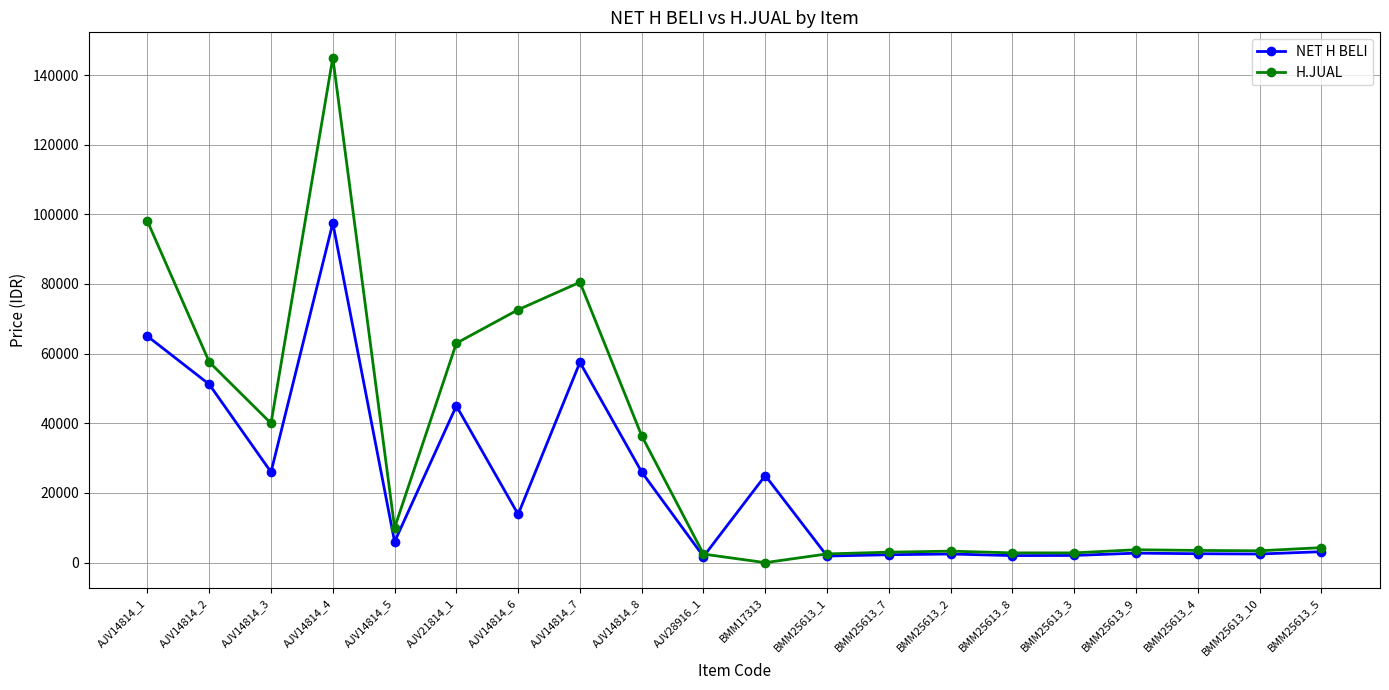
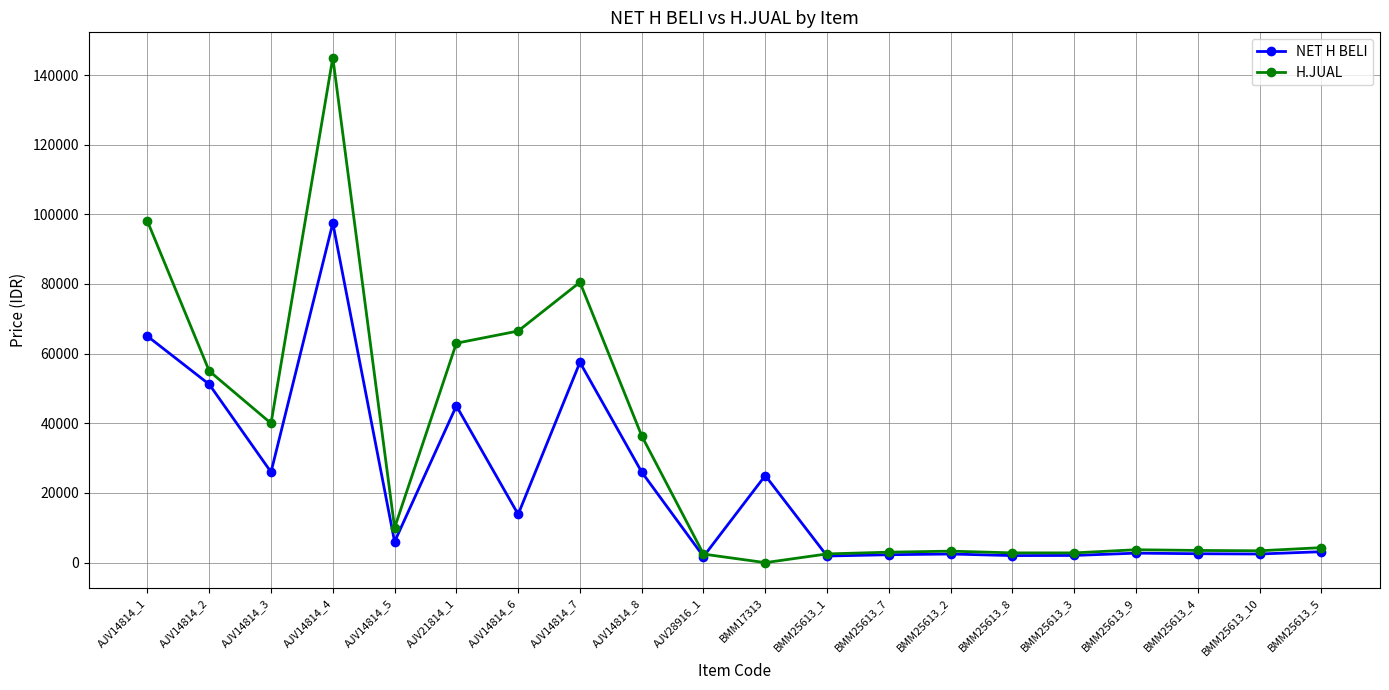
  {
    "NET H BELI": {
      "AJV14814_1": 65000,
      "AJV14814_2": 51000,
      "AJV14814_3": 26000,
      "AJV14814_4": 98000,
      "AJV14814_5": 6000,
      "AJV21814_1": 45000,
      "AJV14814_6": 14000,
      "AJV14814_7": 58000,
      "AJV14814_8": 26000,
      "BMM17313": 25000,
      "BMM25613_2": 2000,
      "BMM25613_8": 2000,
      "BMM25613_9": 3000,
      "BMM25613_4": 3000,
      "BMM25613_10": 2000,
      "BMM25613_5": 3000
    },
    "H.JUAL": {
      "AJV14814_1": 98000,
-     "AJV14814_2": 58000,
+     "AJV14814_2": 55000,
      "AJV14814_3": 40000,
      "AJV14814_4": 145000,
      "AJV14814_5": 10000,
      "AJV21814_1": 63000,
-     "AJV14814_6": 73000,
+     "AJV14814_6": 67000,
      "AJV14814_7": 81000,
      "AJV14814_8": 36000,
      "BMM17313": 0,
      "BMM25613_2": 3000,
      "BMM25613_8": 3000,
      "BMM25613_9": 4000,
      "BMM25613_4": 4000,
      "BMM25613_10": 3000,
      "BMM25613_5": 4000
    }
  }
